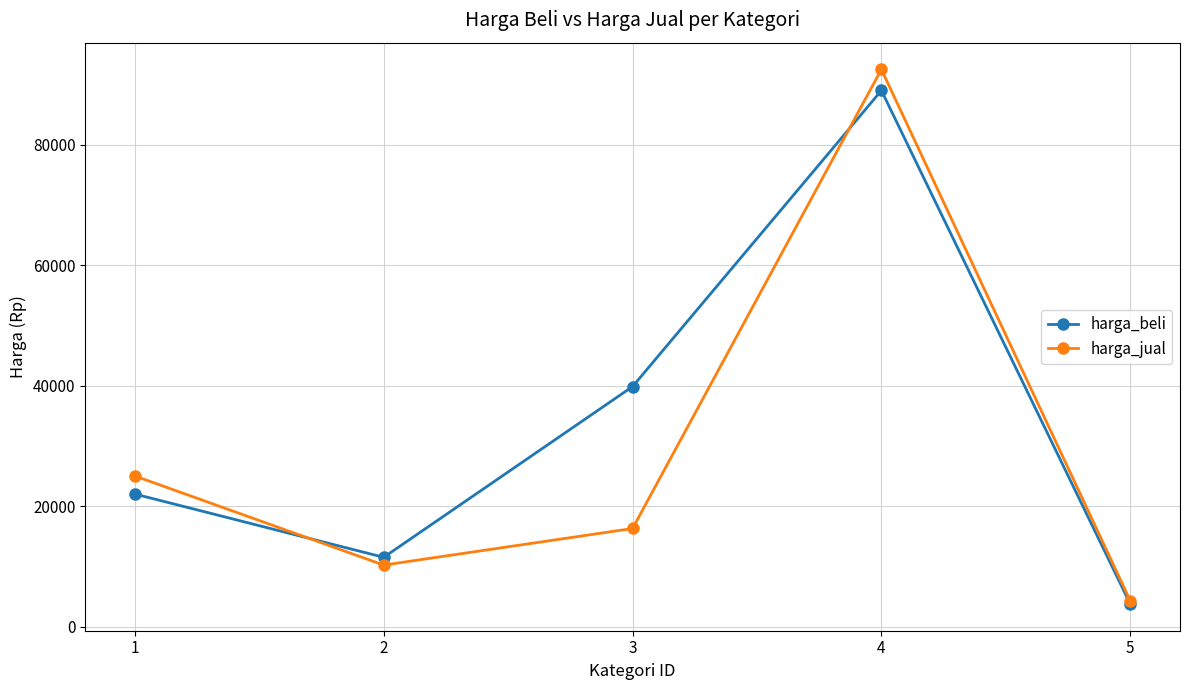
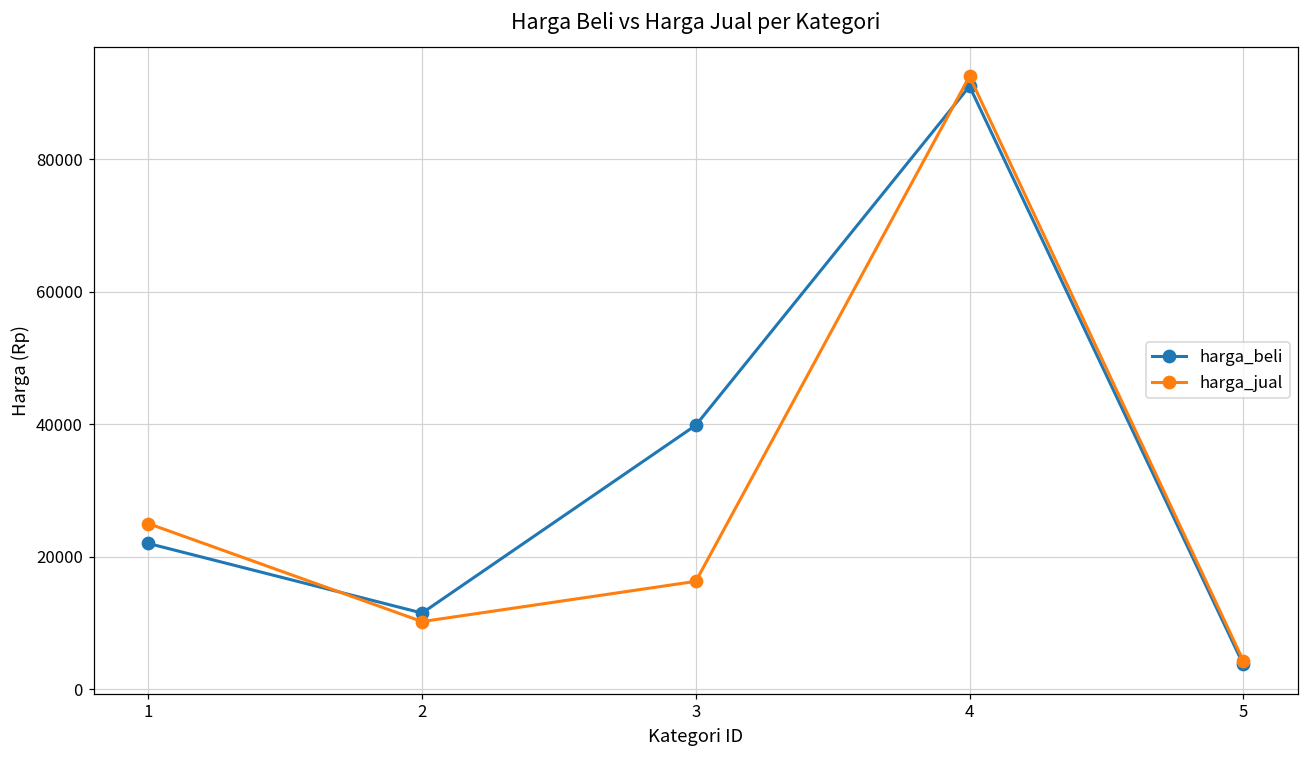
  {
    "harga_beli": {
      "1": 22000,
      "2": 12000,
      "3": 40000,
-     "4": 89000,
+     "4": 91000,
      "5": 4000
    },
    "harga_jual": {
      "1": 25000,
      "2": 10000,
      "3": 16000,
      "4": 93000,
      "5": 4000
    }
  }
